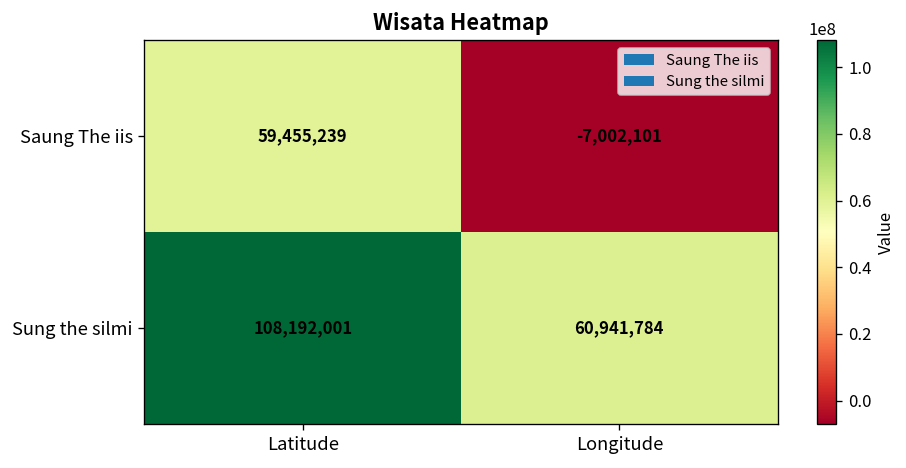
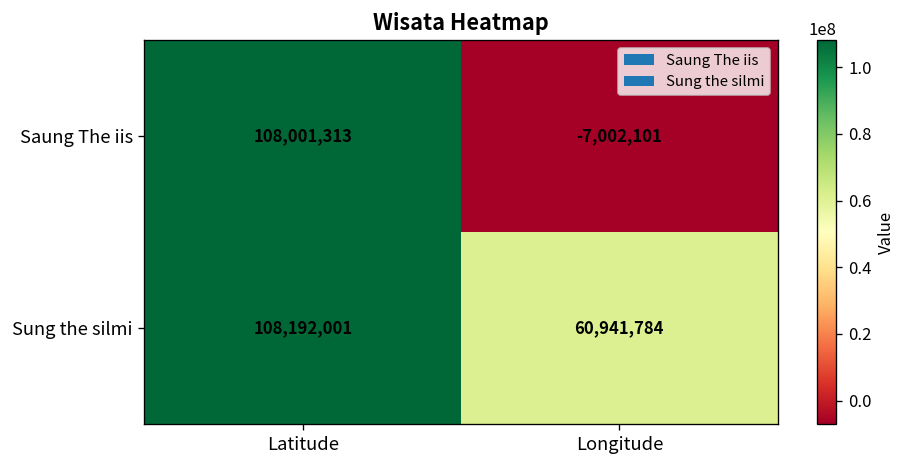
  {
    "Saung The iis": {
-     "Latitude": "59,455,239",
+     "Latitude": "108,001,313",
      "Longitude": "-7,002,101"
    },
    "Sung the silmi": {
      "Latitude": "108,192,001",
      "Longitude": "60,941,784"
    }
  }
